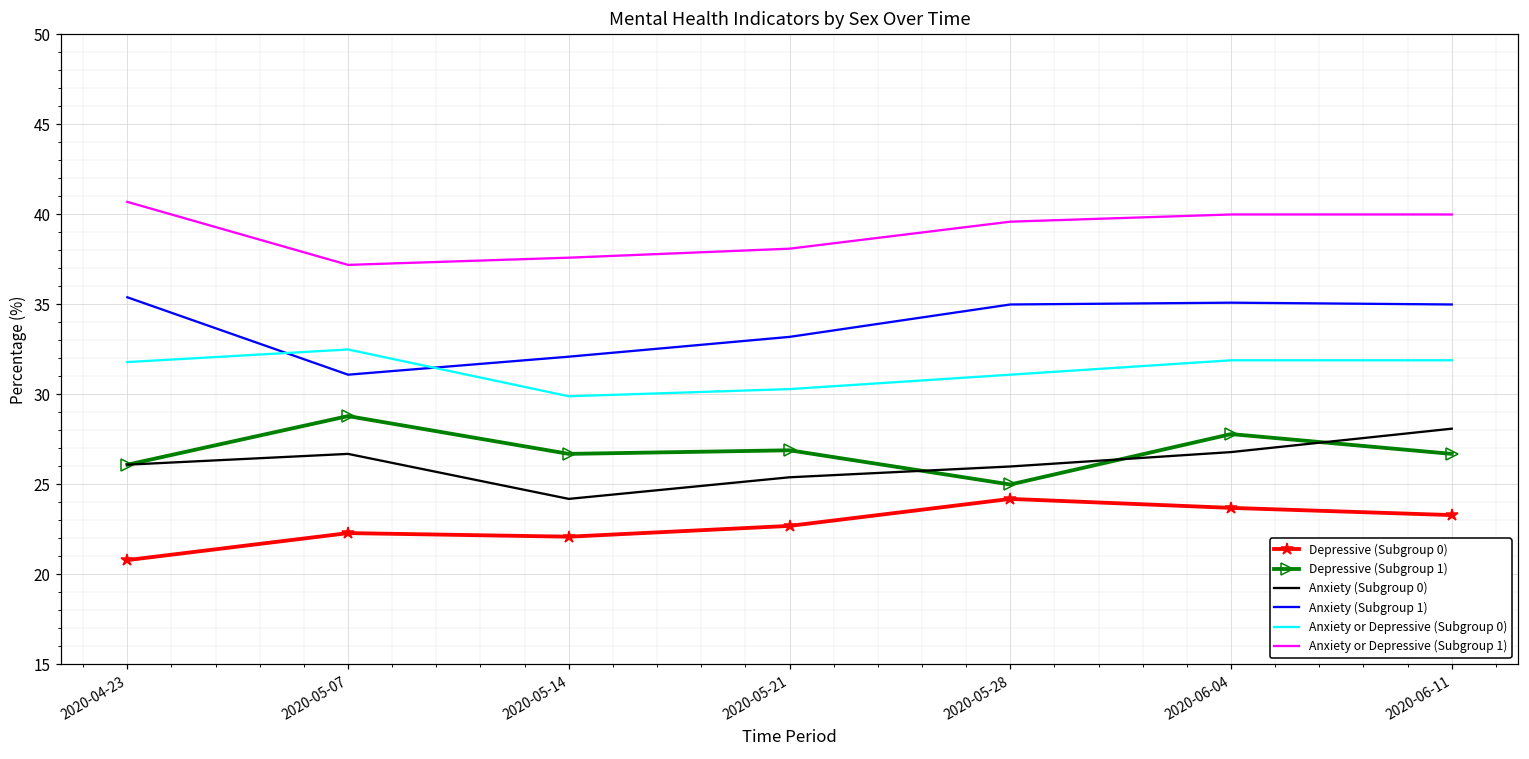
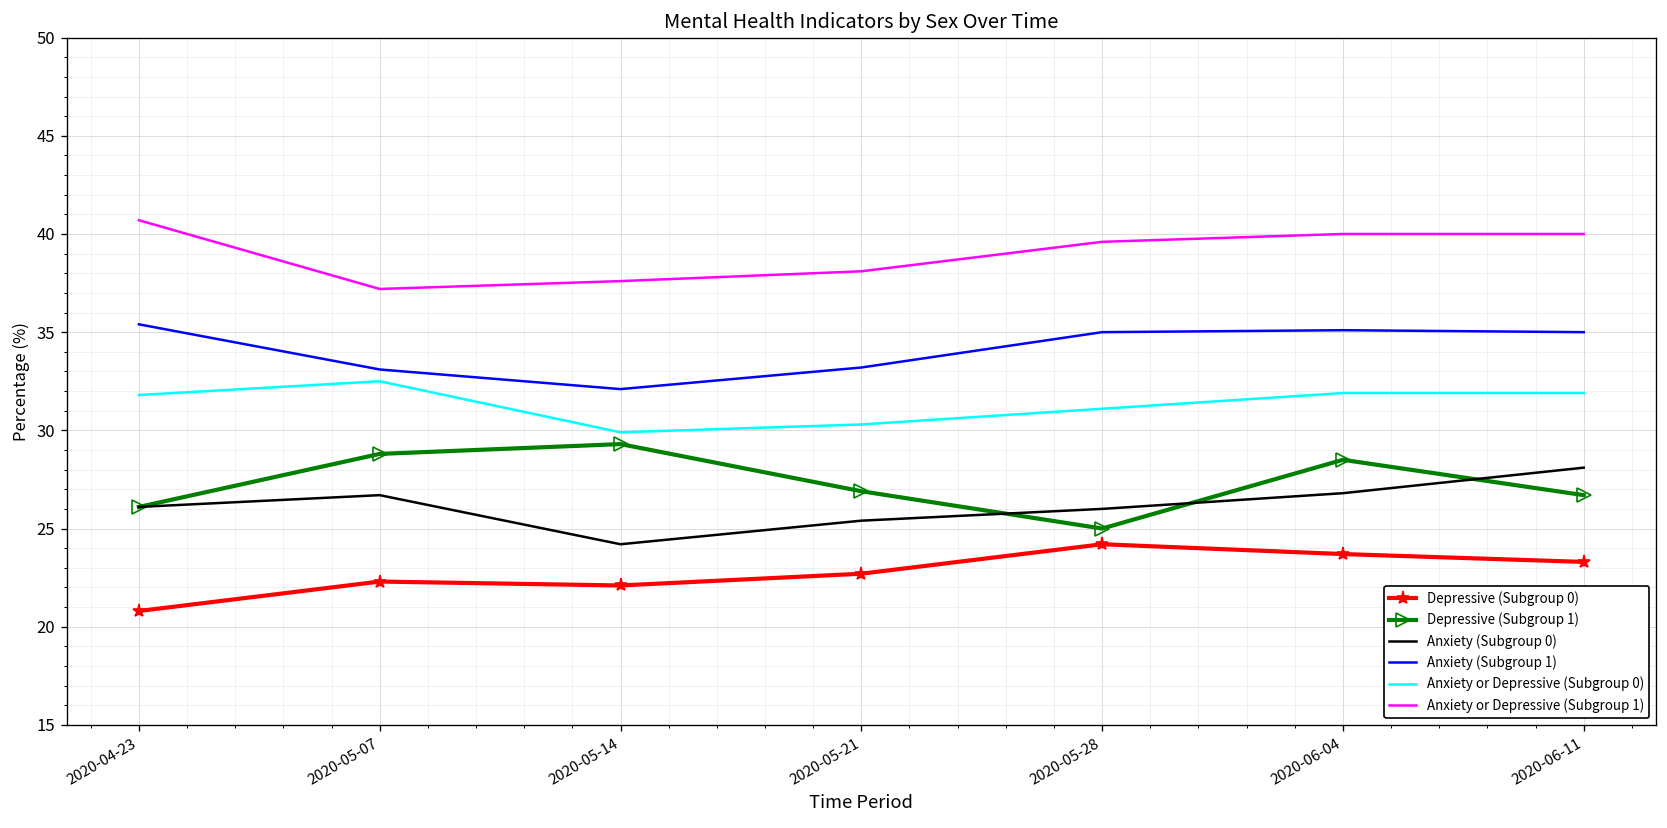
  {
    "Depressive (Subgroup 0)": {
      "2020-04-23": 20.8,
      "2020-05-07": 22.3,
      "2020-05-14": 22.1,
      "2020-05-21": 22.7,
      "2020-05-28": 24.2,
      "2020-06-04": 23.7,
      "2020-06-11": 23.3
    },
    "Depressive (Subgroup 1)": {
      "2020-05-07": 28.8,
-     "2020-05-14": 26.7,
+     "2020-05-14": 29.3,
      "2020-05-21": 26.9,
      "2020-05-28": 25.0,
-     "2020-06-04": 27.8,
+     "2020-06-04": 28.5,
      "2020-06-11": 26.7
    },
    "Anxiety (Subgroup 0)": {
      "2020-05-07": 26.7,
      "2020-05-14": 24.2,
      "2020-05-21": 25.4,
      "2020-05-28": 26.0,
      "2020-06-04": 26.8,
      "2020-06-11": 28.1
    },
    "Anxiety (Subgroup 1)": {
      "2020-04-23": 35.4,
-     "2020-05-07": 31.1,
+     "2020-05-07": 33.1,
      "2020-05-14": 32.1,
      "2020-05-21": 33.2,
      "2020-05-28": 35.0,
      "2020-06-04": 35.1,
      "2020-06-11": 35.0
    },
    "Anxiety or Depressive (Subgroup 0)": {
      "2020-04-23": 31.8,
      "2020-05-07": 32.5,
      "2020-05-14": 29.9,
      "2020-05-21": 30.3,
      "2020-05-28": 31.1,
      "2020-06-04": 31.9,
      "2020-06-11": 31.9
    },
    "Anxiety or Depressive (Subgroup 1)": {
      "2020-04-23": 40.7,
      "2020-05-07": 37.2,
      "2020-05-14": 37.6,
      "2020-05-21": 38.1,
      "2020-05-28": 39.6,
      "2020-06-04": 40.0,
      "2020-06-11": 40.0
    }
  }
